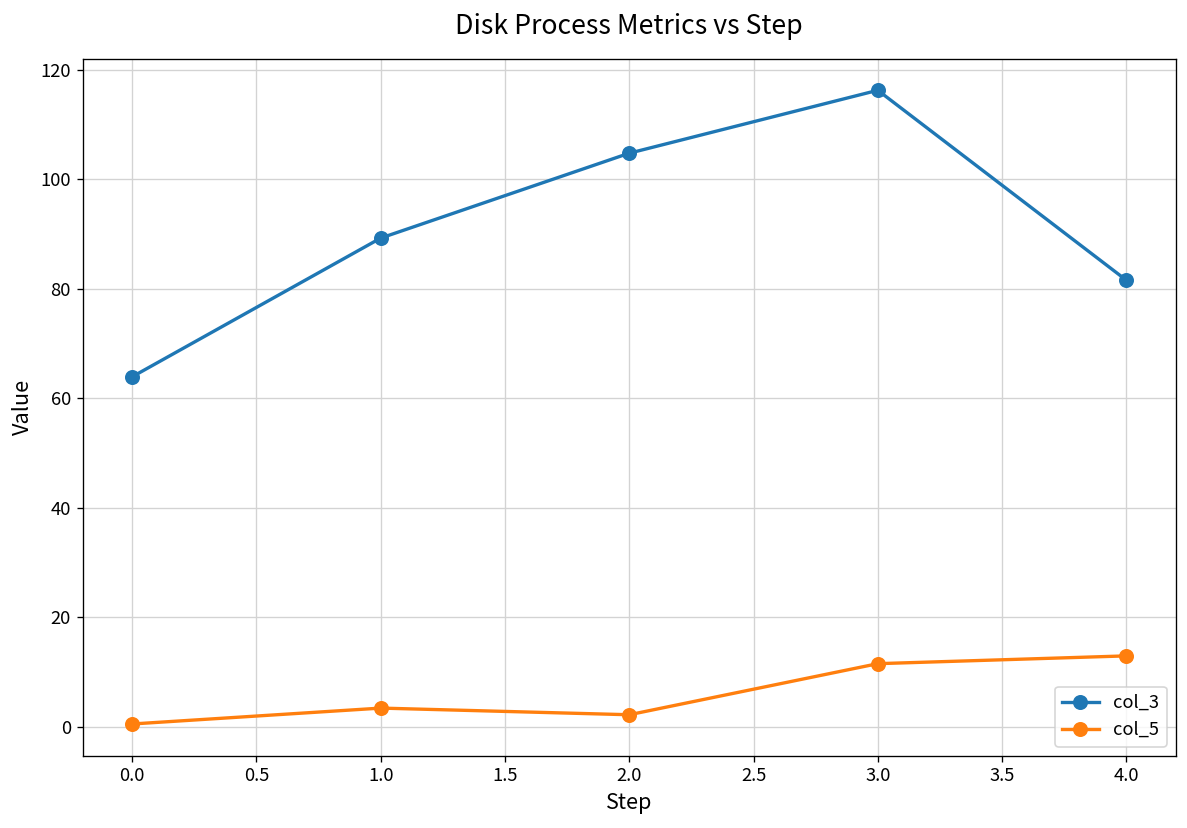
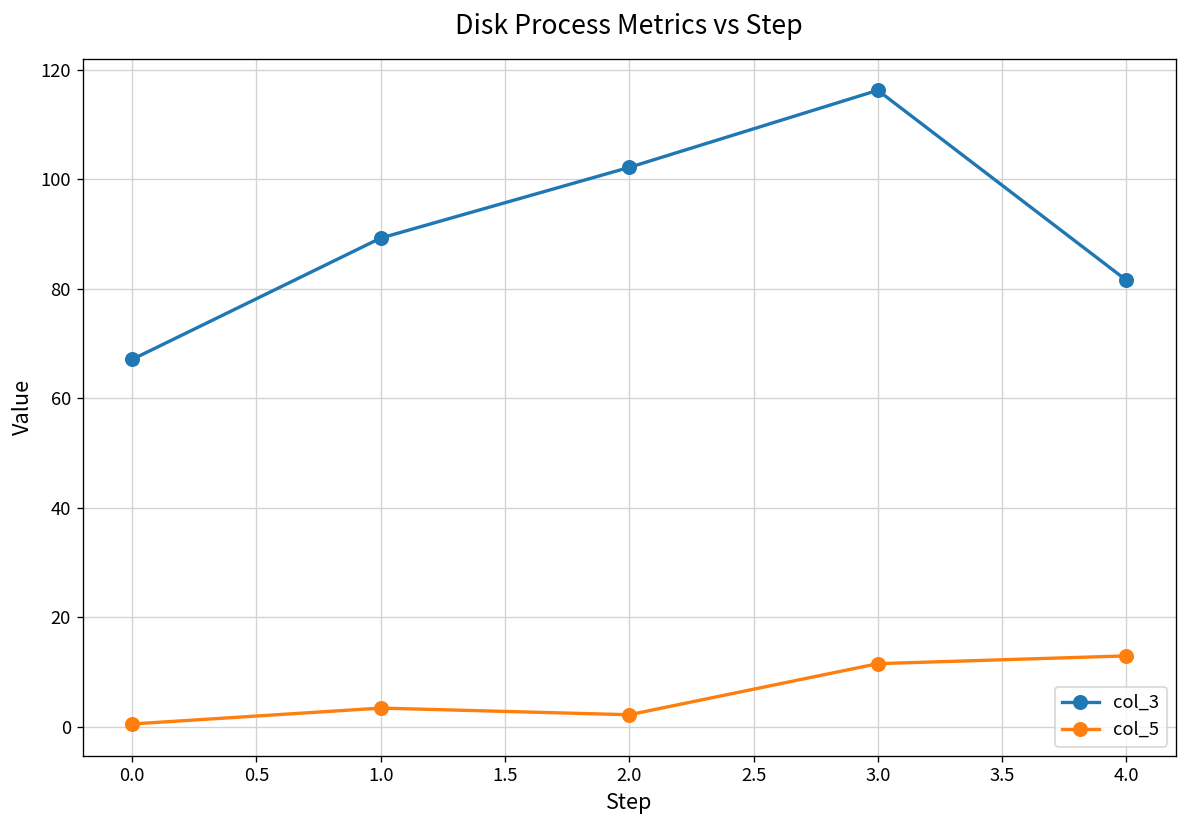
  {
    "col_3": {
-     "0.0": 64,
+     "0.0": 67,
      "1.0": 89,
-     "2.0": 105,
+     "2.0": 102,
      "3.0": 116,
      "4.0": 82
    },
    "col_5": {
      "0.0": 1,
      "1.0": 3,
      "2.0": 2,
      "3.0": 12,
      "4.0": 13
    }
  }
